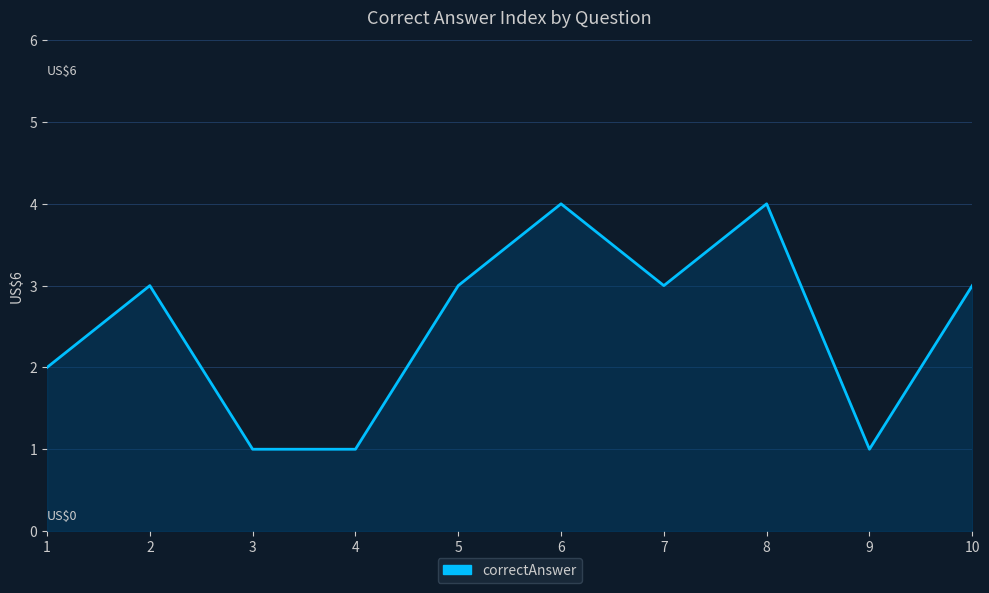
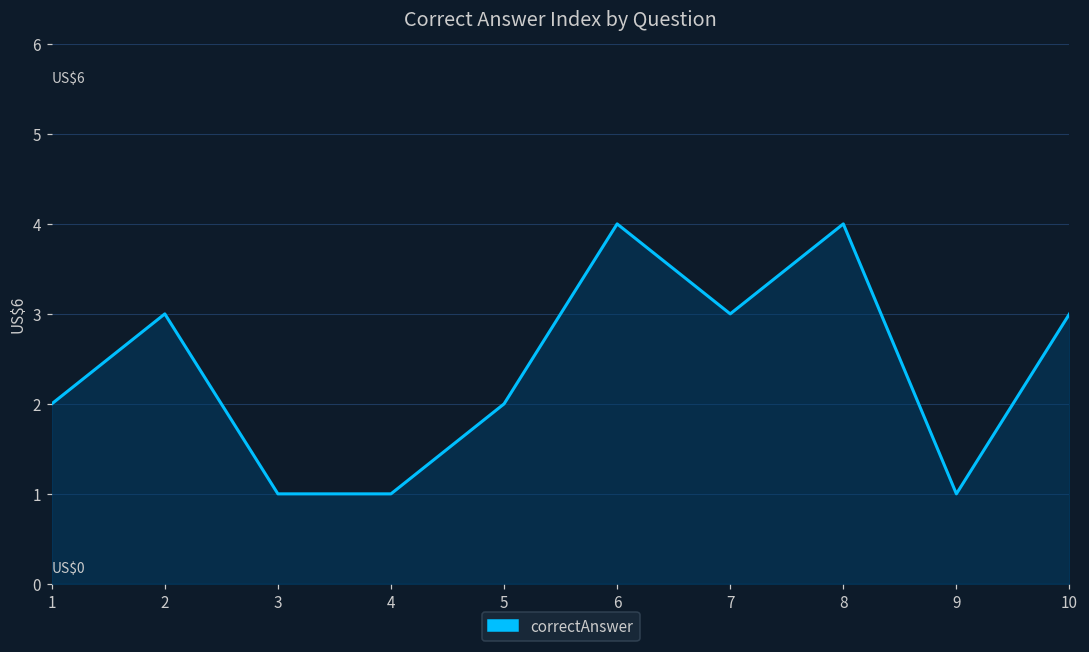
  {
    "1": 2,
    "2": 3,
    "3": 1,
    "4": 1,
-   "5": 3,
+   "5": 2,
    "6": 4,
    "7": 3,
    "8": 4,
    "9": 1,
    "10": 3
  }
